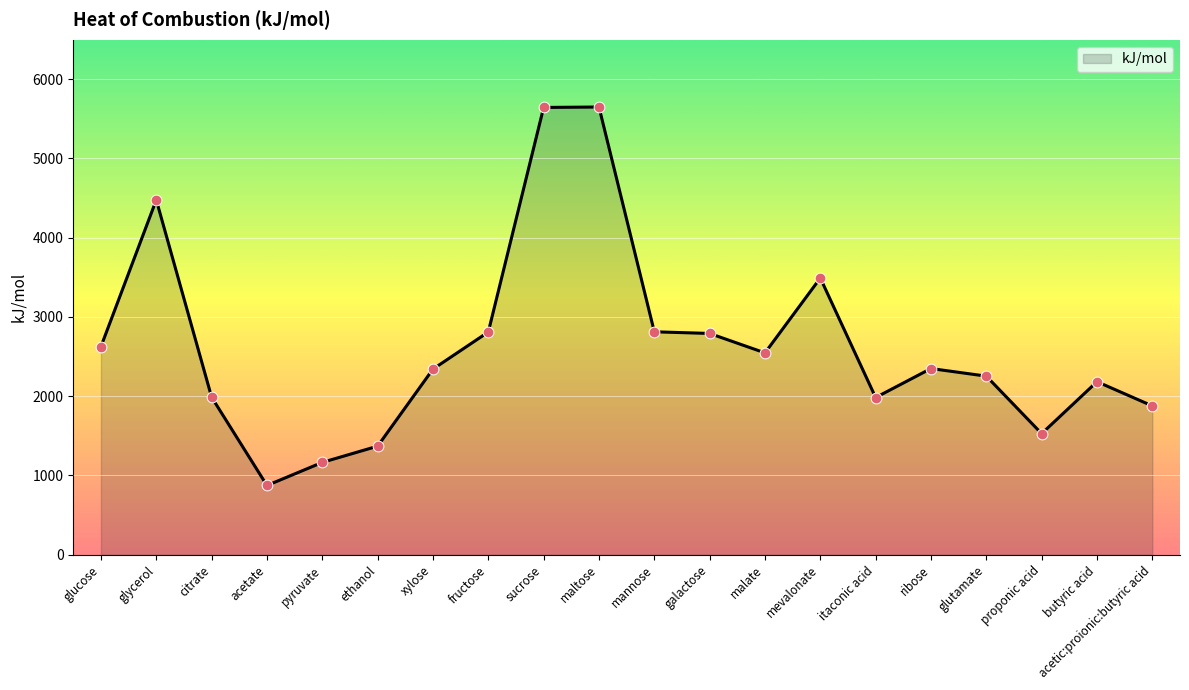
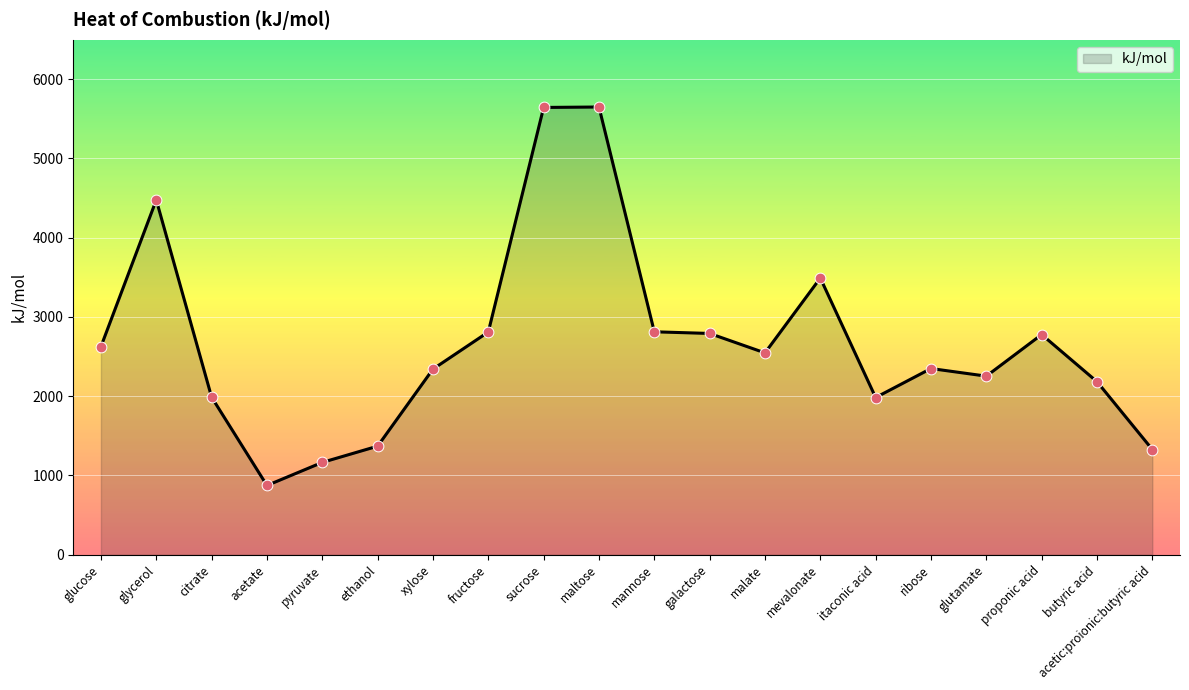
  {
    "glucose": 2600,
    "glycerol": 4500,
    "citrate": 2000,
    "acetate": 900,
    "pyruvate": 1200,
    "ethanol": 1400,
    "xylose": 2300,
    "fructose": 2800,
    "sucrose": 5600,
    "maltose": 5600,
    "mannose": 2800,
    "galactose": 2800,
    "malate": 2500,
    "mevalonate": 3500,
    "itaconic acid": 2000,
    "ribose": 2300,
    "glutamate": 2300,
-   "proponic acid": 1500,
+   "proponic acid": 2800,
    "butyric acid": 2200,
-   "acetic:proionic:butyric acid": 1900
+   "acetic:proionic:butyric acid": 1300
  }
